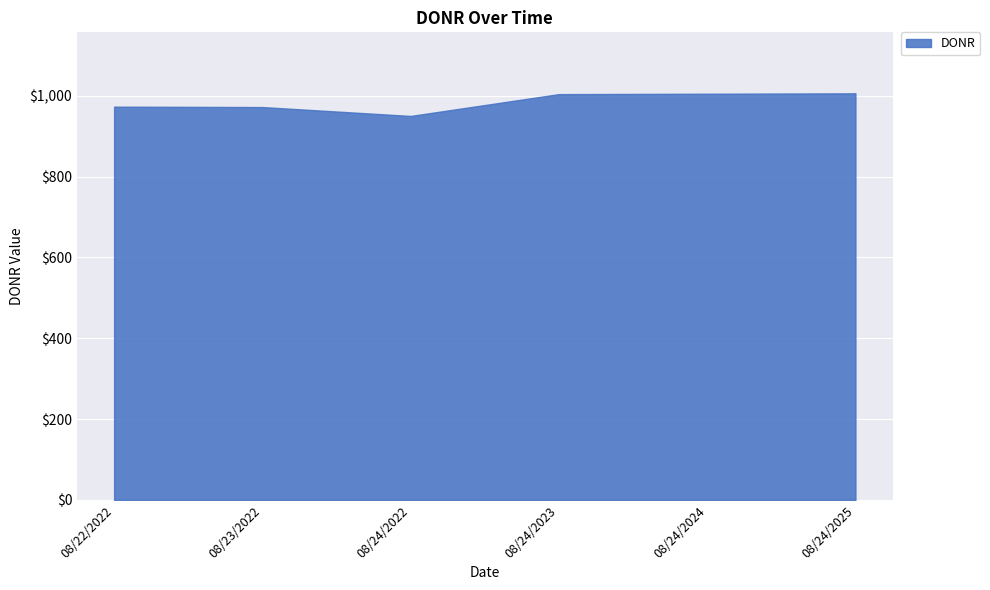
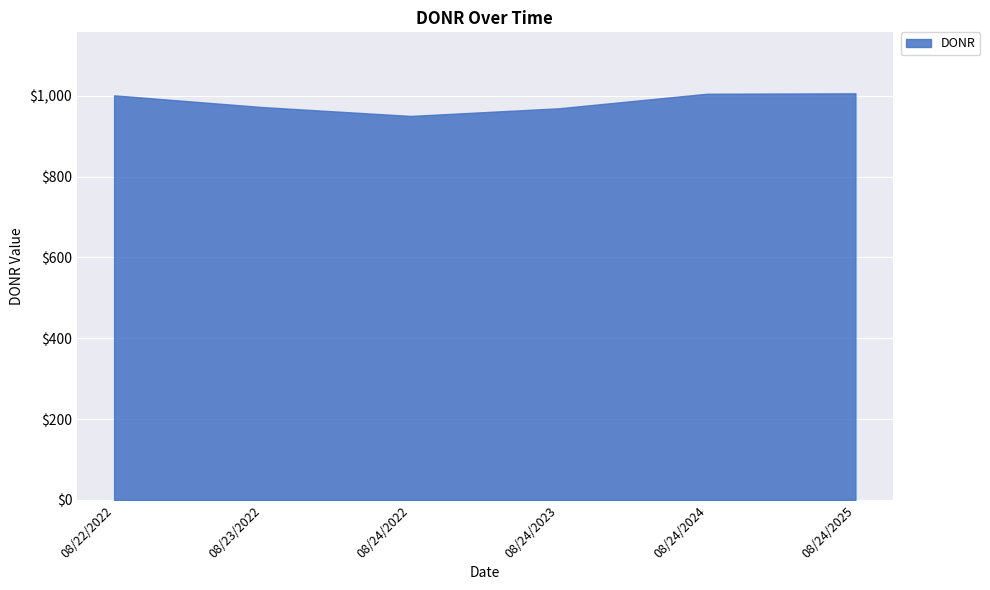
  {
-   "08/22/2022": "$970",
+   "08/22/2022": "$1,000",
    "08/23/2022": "$970",
    "08/24/2022": "$950",
-   "08/24/2023": "$1,000",
+   "08/24/2023": "$970",
    "08/24/2024": "$1,010",
    "08/24/2025": "$1,010"
  }
